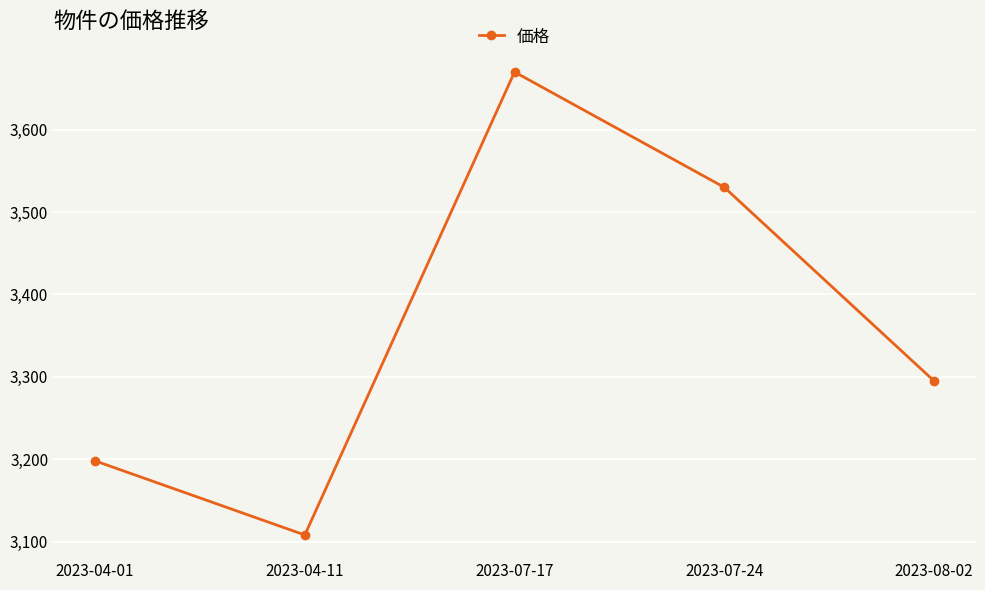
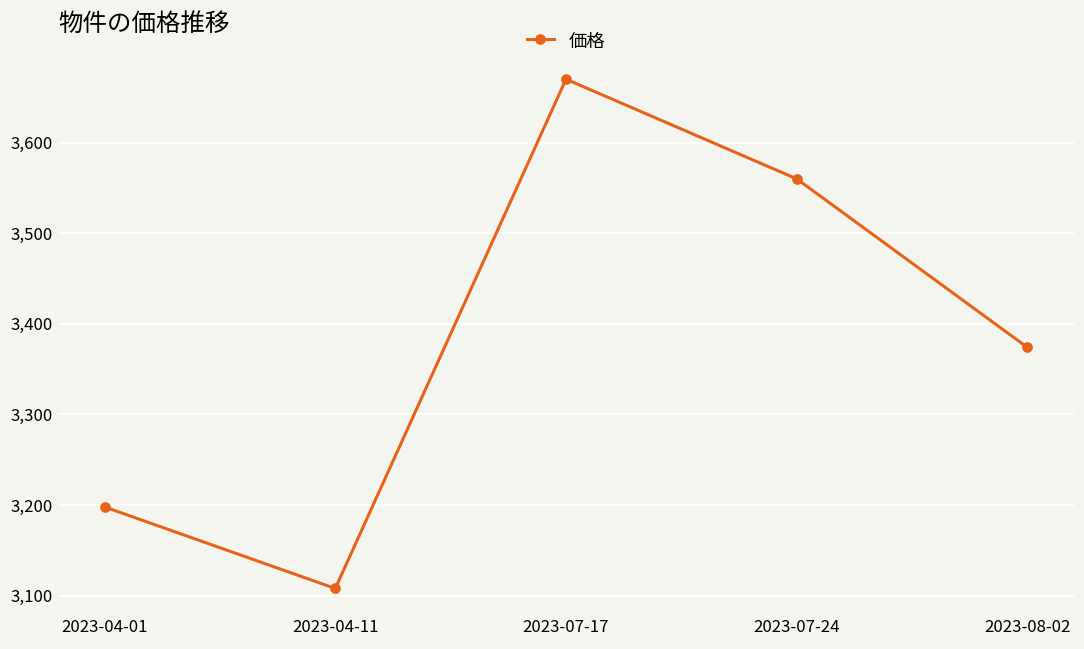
  {
    "2023-04-01": "3,200",
    "2023-04-11": "3,110",
    "2023-07-17": "3,670",
-   "2023-07-24": "3,530",
-   "2023-08-02": "3,300"
+   "2023-07-24": "3,560",
+   "2023-08-02": "3,370"
  }
